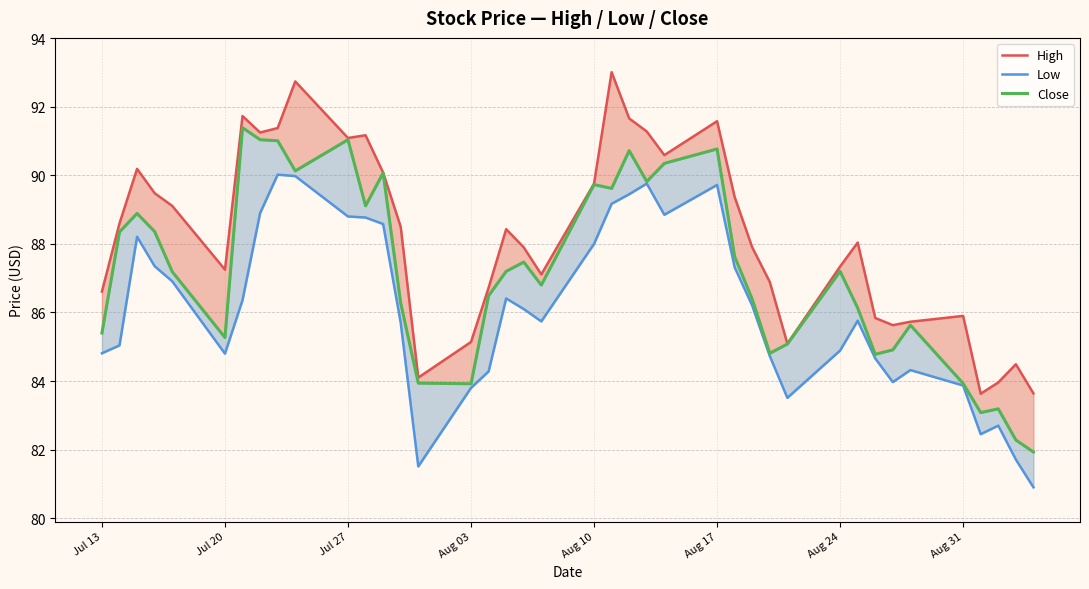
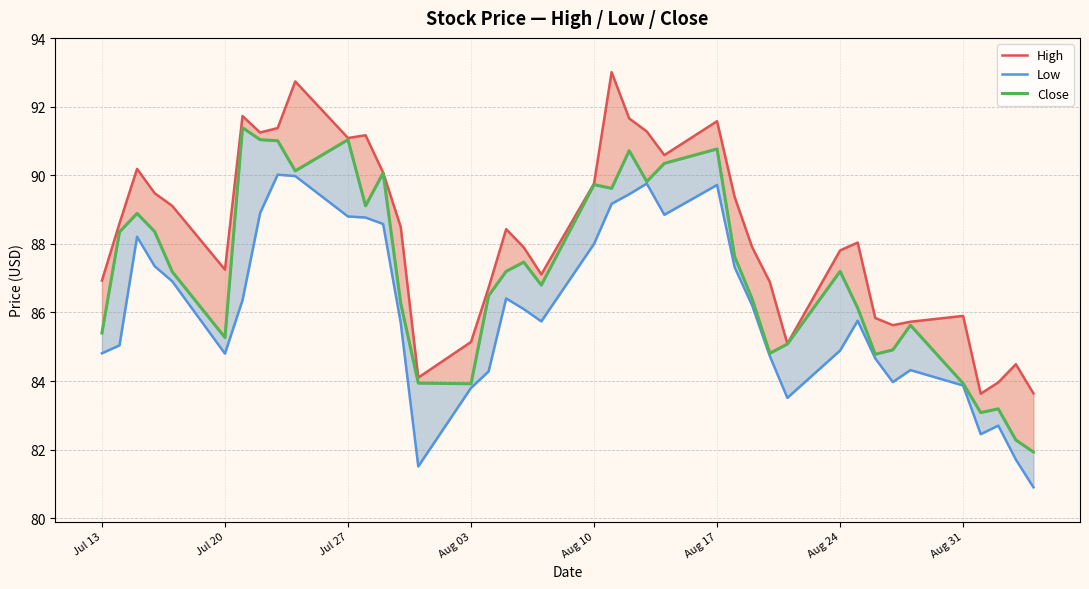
  {
    "High": {
-     "Jul 13": 86.6,
+     "Jul 13": 86.9,
      "Jul 20": 87.3,
      "Aug 03": 85.1,
      "Aug 17": 91.6,
-     "Aug 24": 87.3,
+     "Aug 24": 87.8,
      "Aug 31": 85.9
    },
    "Low": {
      "Jul 13": 84.8,
      "Jul 20": 84.8,
      "Jul 27": 88.8,
      "Aug 03": 83.8,
      "Aug 10": 88.0,
      "Aug 17": 89.7,
      "Aug 24": 84.9
    },
    "Close": {
      "Jul 13": 85.4,
      "Jul 20": 85.3,
      "Aug 03": 83.9,
      "Aug 17": 90.8,
      "Aug 24": 87.2
    }
  }
